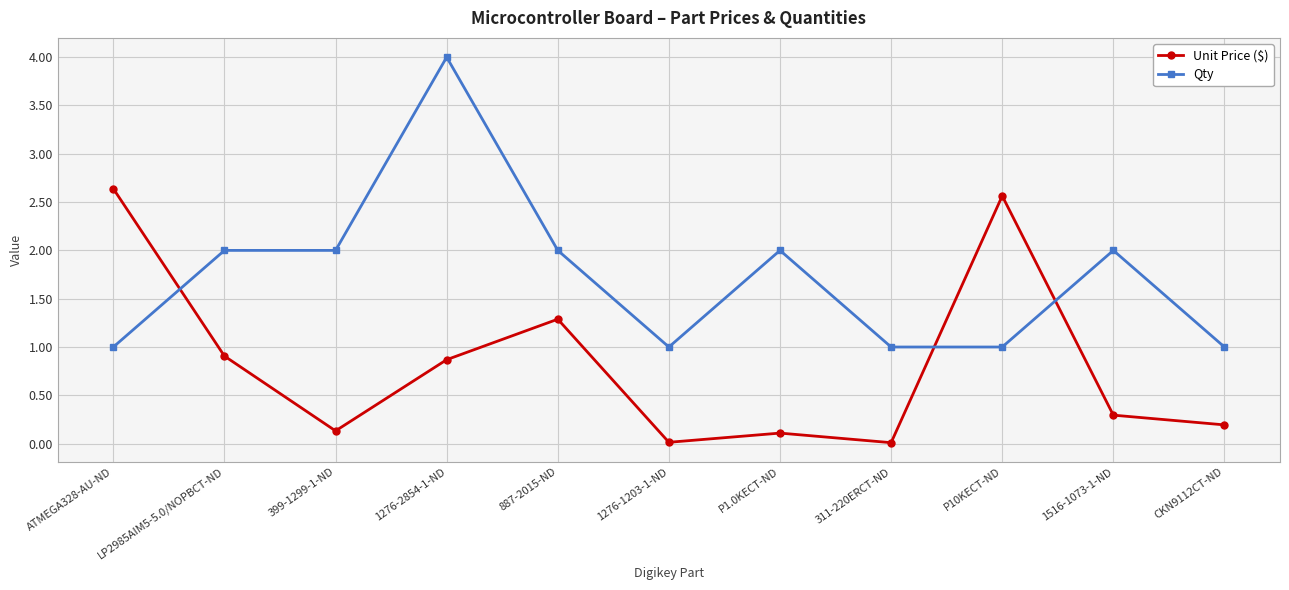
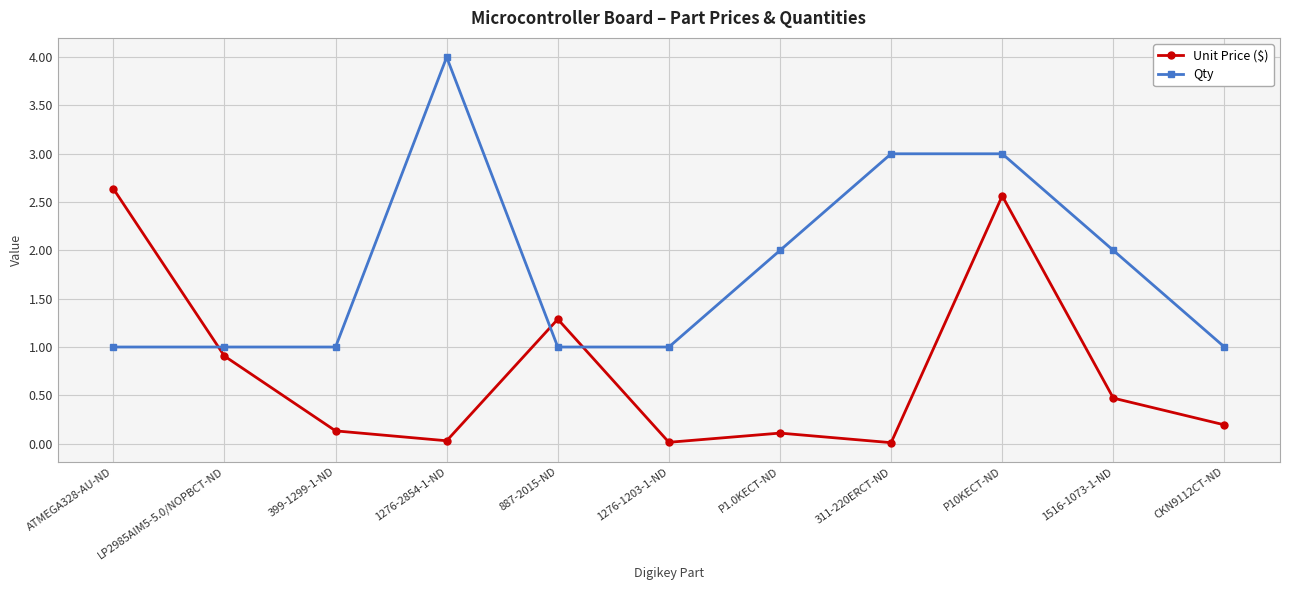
  {
    "Unit Price ($)": {
      "ATMEGA328-AU-ND": 2.6,
      "LP2985AIM5-5.0/NOPBCT-ND": 0.9,
      "399-1299-1-ND": 0.1,
-     "1276-2854-1-ND": 0.9,
+     "1276-2854-1-ND": 0.0,
      "887-2015-ND": 1.3,
      "1276-1203-1-ND": 0.0,
      "P1.0KECT-ND": 0.1,
      "311-220ERCT-ND": 0.0,
      "P10KECT-ND": 2.6,
-     "1516-1073-1-ND": 0.3,
+     "1516-1073-1-ND": 0.5,
      "CKN9112CT-ND": 0.2
    },
    "Qty": {
      "ATMEGA328-AU-ND": 1,
-     "LP2985AIM5-5.0/NOPBCT-ND": 2,
-     "399-1299-1-ND": 2,
+     "LP2985AIM5-5.0/NOPBCT-ND": 1,
+     "399-1299-1-ND": 1,
      "1276-2854-1-ND": 4,
-     "887-2015-ND": 2,
+     "887-2015-ND": 1,
      "1276-1203-1-ND": 1,
      "P1.0KECT-ND": 2,
-     "311-220ERCT-ND": 1,
-     "P10KECT-ND": 1,
+     "311-220ERCT-ND": 3,
+     "P10KECT-ND": 3,
      "1516-1073-1-ND": 2,
      "CKN9112CT-ND": 1
    }
  }
